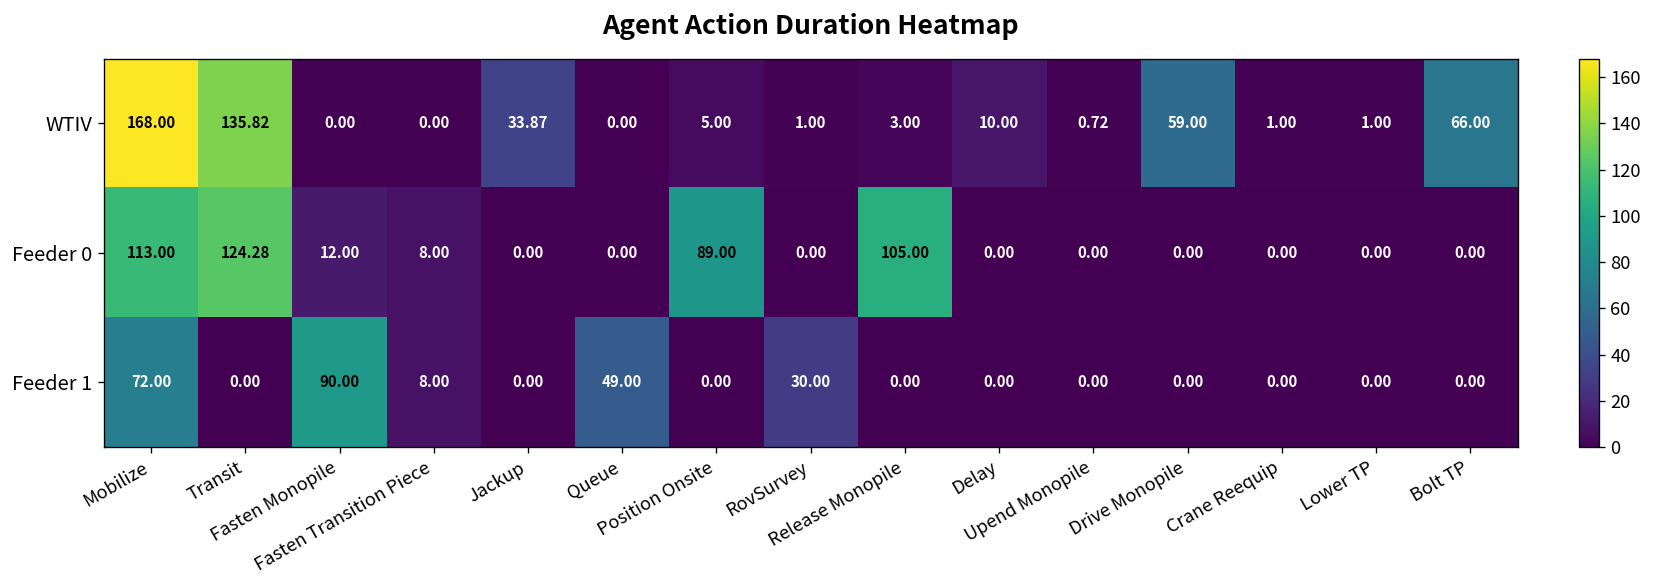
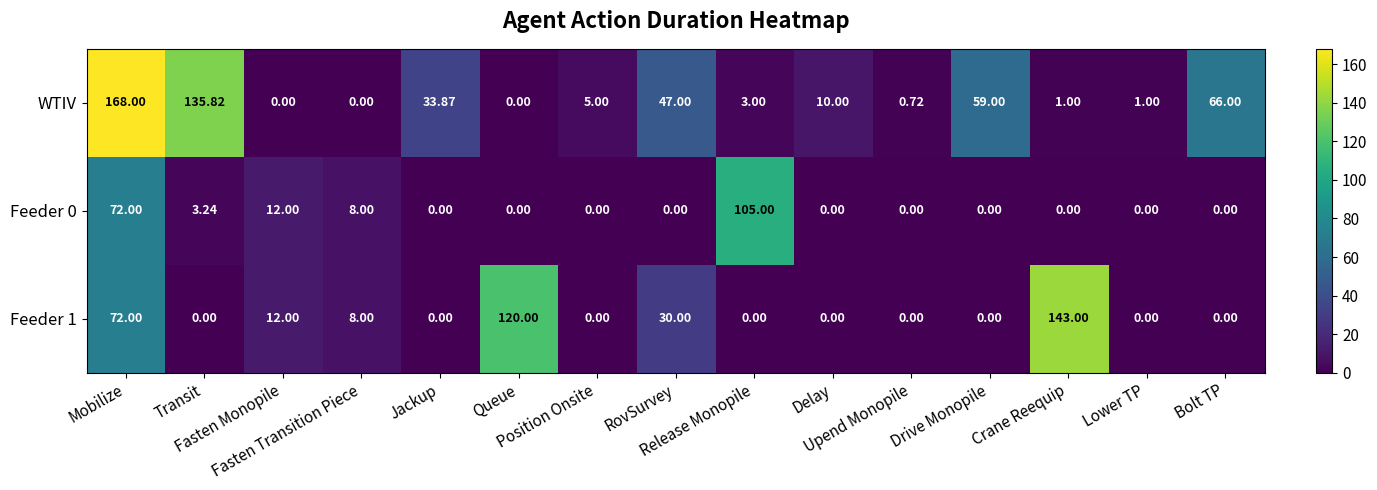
  {
    "WTIV": {
      "Mobilize": 168.00,
      "Transit": 135.82,
      "Fasten Monopile": 0.00,
      "Fasten Transition Piece": 0.00,
      "Jackup": 33.87,
      "Queue": 0.00,
      "Position Onsite": 5.00,
-     "RovSurvey": 1.00,
+     "RovSurvey": 47.00,
      "Release Monopile": 3.00,
      "Delay": 10.00,
      "Upend Monopile": 0.72,
      "Drive Monopile": 59.00,
      "Crane Reequip": 1.00,
      "Lower TP": 1.00,
      "Bolt TP": 66.00
    },
    "Feeder 0": {
-     "Mobilize": 113.00,
-     "Transit": 124.28,
+     "Mobilize": 72.00,
+     "Transit": 3.24,
      "Fasten Monopile": 12.00,
      "Fasten Transition Piece": 8.00,
      "Jackup": 0.00,
      "Queue": 0.00,
-     "Position Onsite": 89.00,
+     "Position Onsite": 0.00,
      "RovSurvey": 0.00,
      "Release Monopile": 105.00,
      "Delay": 0.00,
      "Upend Monopile": 0.00,
      "Drive Monopile": 0.00,
      "Crane Reequip": 0.00,
      "Lower TP": 0.00,
      "Bolt TP": 0.00
    },
    "Feeder 1": {
      "Mobilize": 72.00,
      "Transit": 0.00,
-     "Fasten Monopile": 90.00,
+     "Fasten Monopile": 12.00,
      "Fasten Transition Piece": 8.00,
      "Jackup": 0.00,
-     "Queue": 49.00,
+     "Queue": 120.00,
      "Position Onsite": 0.00,
      "RovSurvey": 30.00,
      "Release Monopile": 0.00,
      "Delay": 0.00,
      "Upend Monopile": 0.00,
      "Drive Monopile": 0.00,
-     "Crane Reequip": 0.00,
+     "Crane Reequip": 143.00,
      "Lower TP": 0.00,
      "Bolt TP": 0.00
    }
  }
